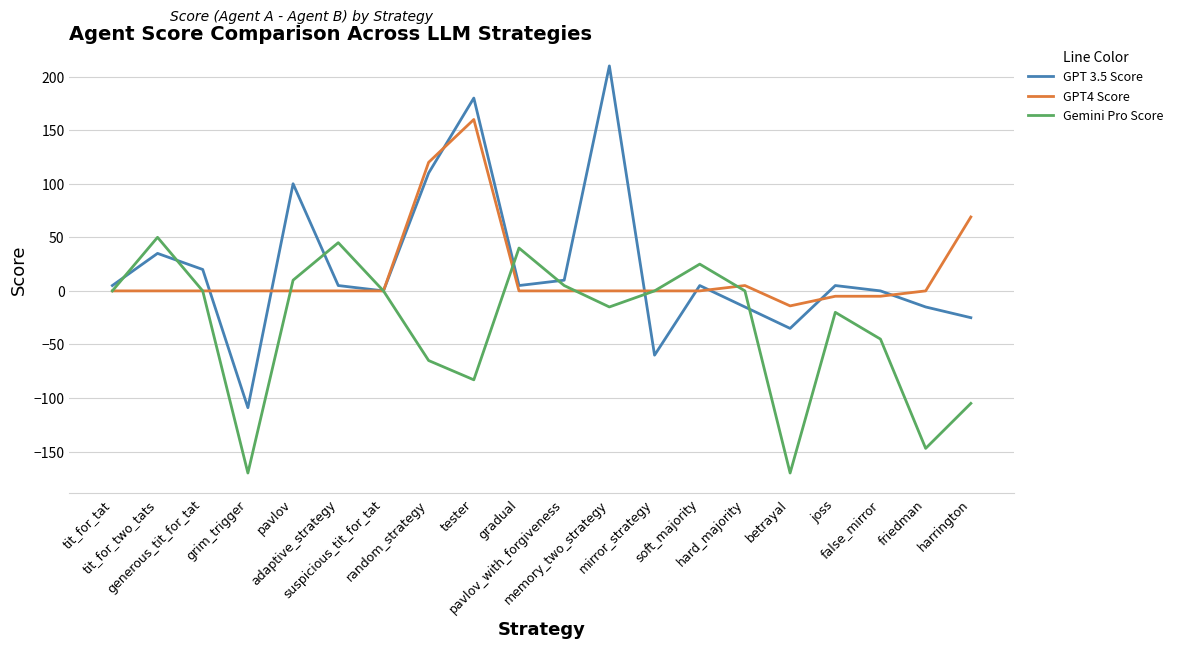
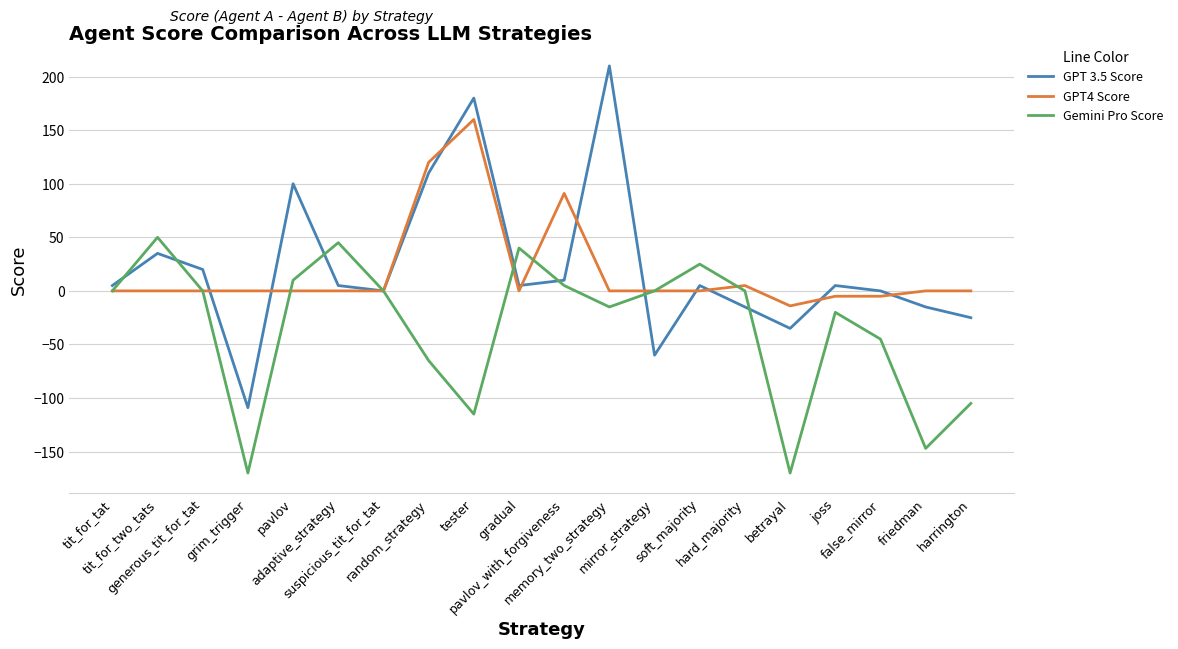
  {
    "GPT 3.5 Score": {
      "tit_for_tat": 5,
      "tit_for_two_tats": 35,
      "generous_tit_for_tat": 20,
      "grim_trigger": -109,
      "pavlov": 100,
      "adaptive_strategy": 5,
      "random_strategy": 110,
      "tester": 180,
      "gradual": 5,
      "pavlov_with_forgiveness": 10,
      "memory_two_strategy": 210,
      "mirror_strategy": -60,
      "soft_majority": 5,
      "hard_majority": -15,
      "betrayal": -35,
      "joss": 5,
      "false_mirror": 0,
      "friedman": -15,
      "harrington": -25
    },
    "GPT4 Score": {
      "tit_for_two_tats": 0,
      "grim_trigger": 0,
      "pavlov": 0,
      "adaptive_strategy": 0,
      "random_strategy": 120,
      "tester": 160,
      "gradual": 0,
-     "pavlov_with_forgiveness": 0,
+     "pavlov_with_forgiveness": 91,
      "memory_two_strategy": 0,
      "soft_majority": 0,
      "hard_majority": 5,
      "betrayal": -14,
      "joss": -5,
      "false_mirror": -5,
      "friedman": 0,
-     "harrington": 69
+     "harrington": 0
    },
    "Gemini Pro Score": {
      "tit_for_two_tats": 50,
      "grim_trigger": -170,
      "pavlov": 10,
      "adaptive_strategy": 45,
      "random_strategy": -65,
-     "tester": -83,
+     "tester": -115,
      "gradual": 40,
      "pavlov_with_forgiveness": 5,
      "memory_two_strategy": -15,
      "soft_majority": 25,
      "hard_majority": 0,
      "betrayal": -170,
      "joss": -20,
      "false_mirror": -45,
      "friedman": -147,
      "harrington": -105
    }
  }
